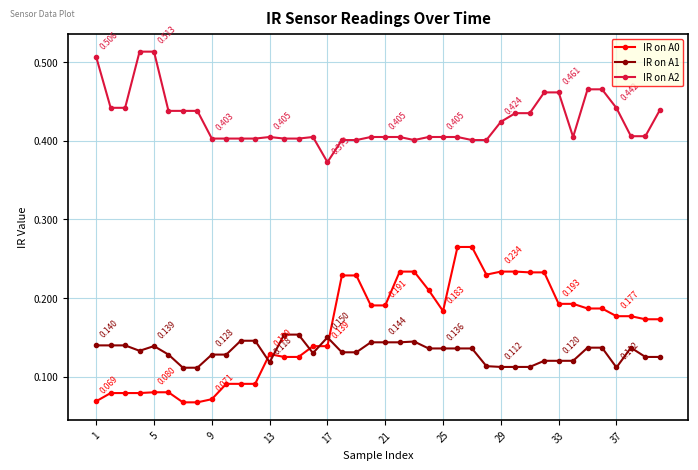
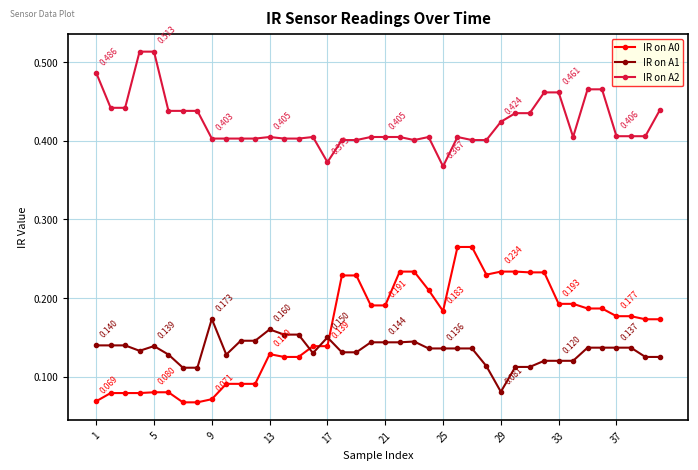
  {
    "IR on A0": {
      "21": 0.191,
      "25": 0.183
    },
    "IR on A1": {
      "5": 0.139,
-     "9": 0.128,
-     "13": 0.118,
-     "29": 0.112,
-     "37": 0.112
+     "9": 0.173,
+     "13": 0.160,
+     "29": 0.081,
+     "37": 0.137
    },
    "IR on A2": {
-     "1": 0.506,
+     "1": 0.486,
      "5": 0.513,
      "13": 0.405,
-     "25": 0.405,
+     "25": 0.367,
      "33": 0.461,
-     "37": 0.44
+     "37": 0.41
    }
  }
